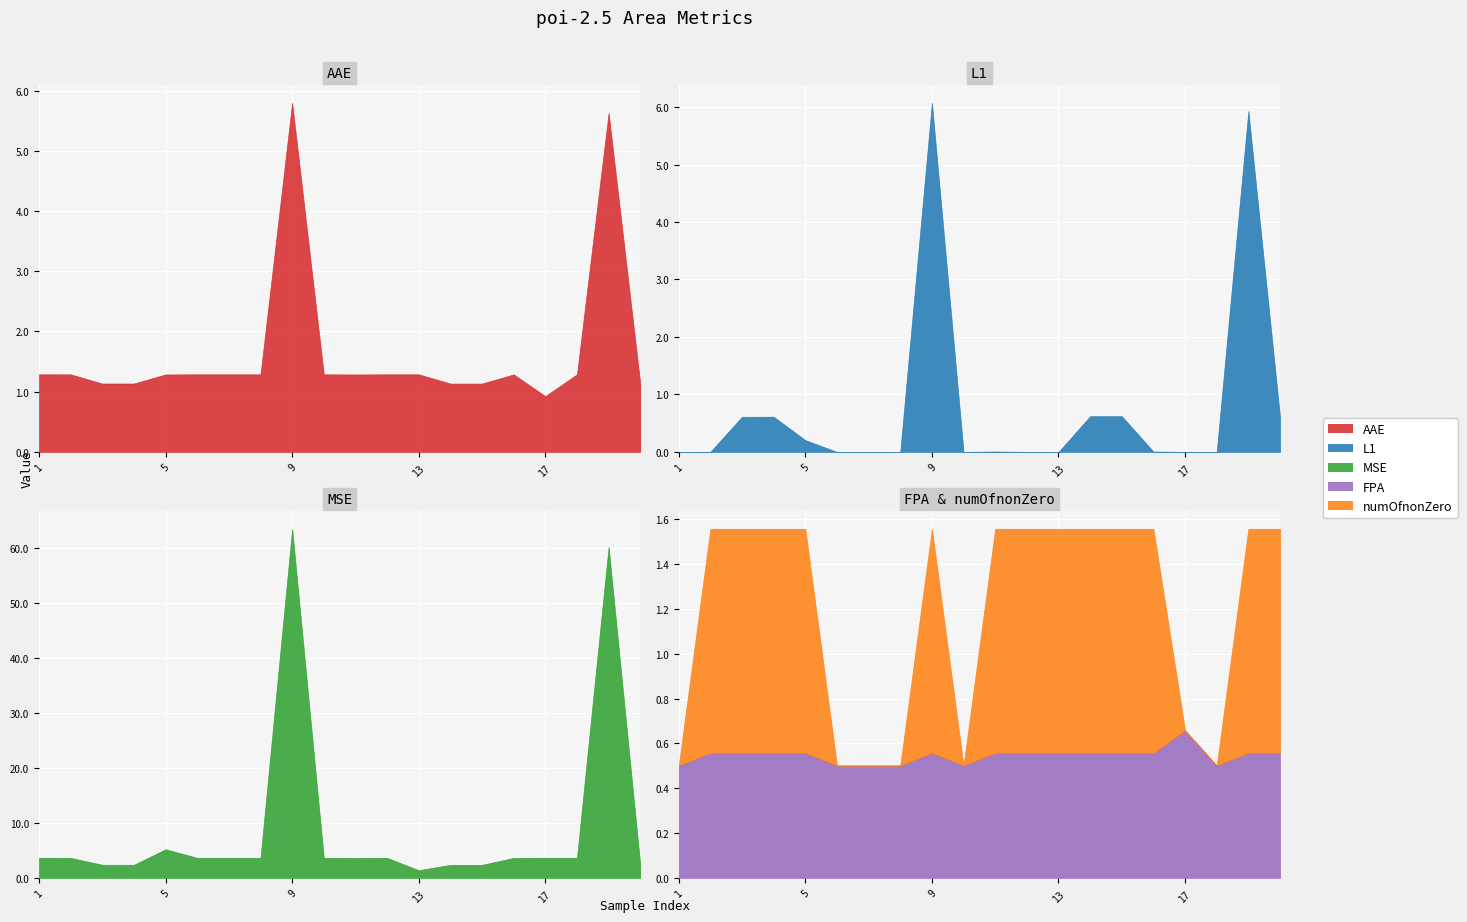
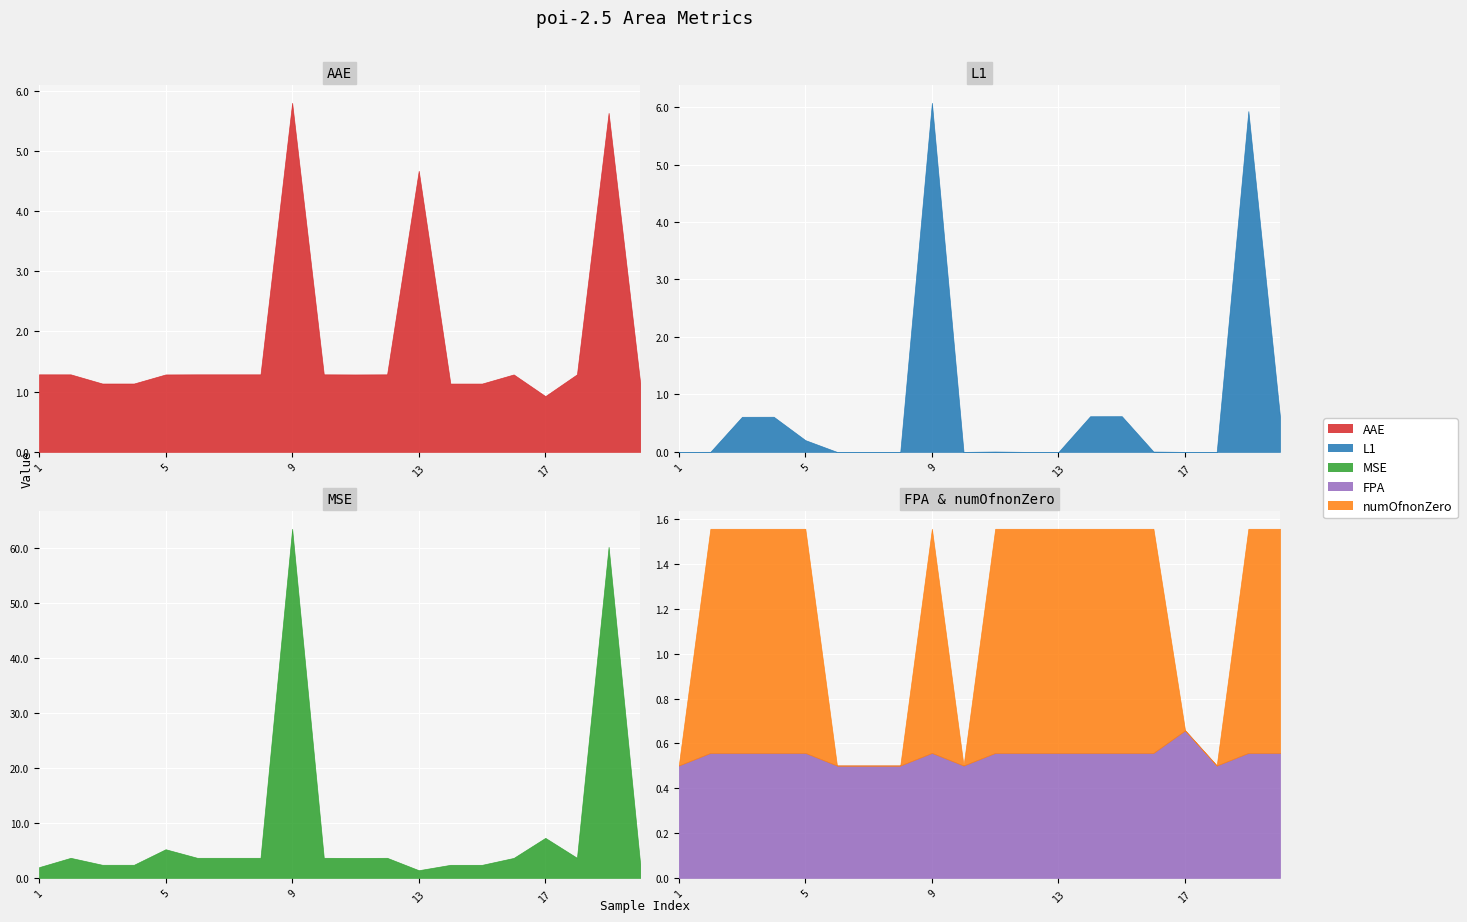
  {
    "AAE": {
      "1": 1.3,
      "5": 1.3,
      "9": 5.8,
-     "13": 1.3,
+     "13": 4.7,
      "17": 0.9
    },
    "L1": {
      "1": 0.0,
      "5": 0.2,
      "9": 6.1,
      "13": 0.0,
      "17": 0.0
    },
    "MSE": {
-     "1": 4,
+     "1": 2,
      "5": 5,
      "9": 63,
      "13": 1,
-     "17": 4
+     "17": 7
    },
    "FPA & numOfnonZero": {
      "FPA": {
        "5": 0.56,
        "9": 0.56,
        "13": 0.56
      },
      "numOfnonZero": {
        "5": 1.00,
        "9": 1.00,
        "13": 1.00
      }
    }
  }
